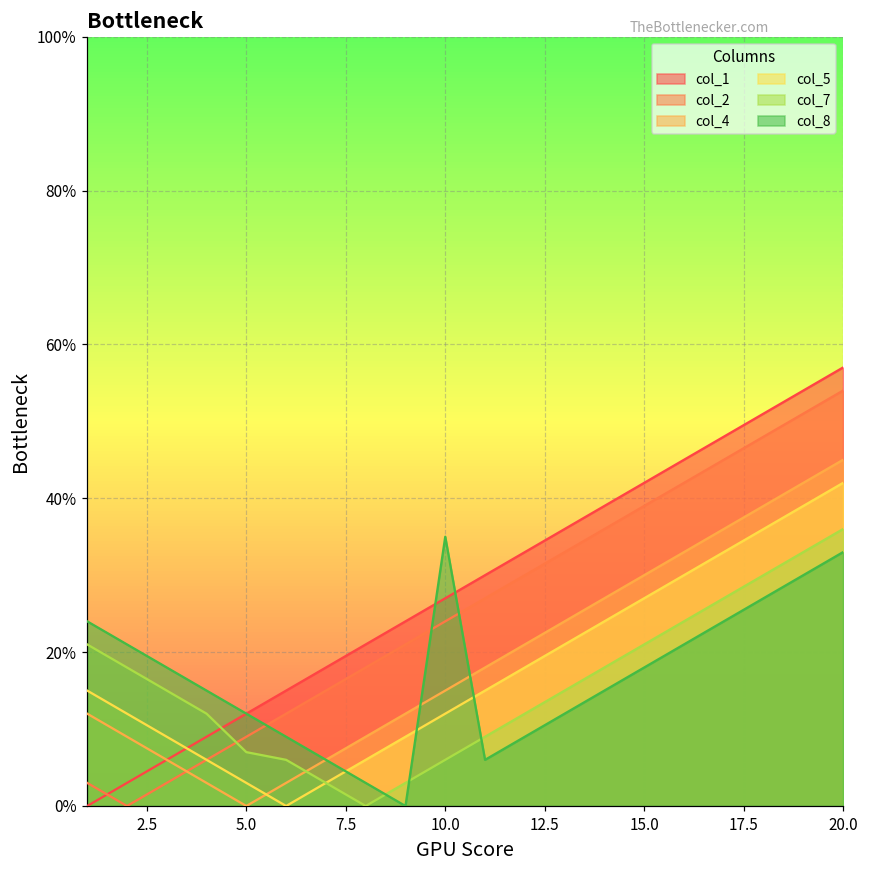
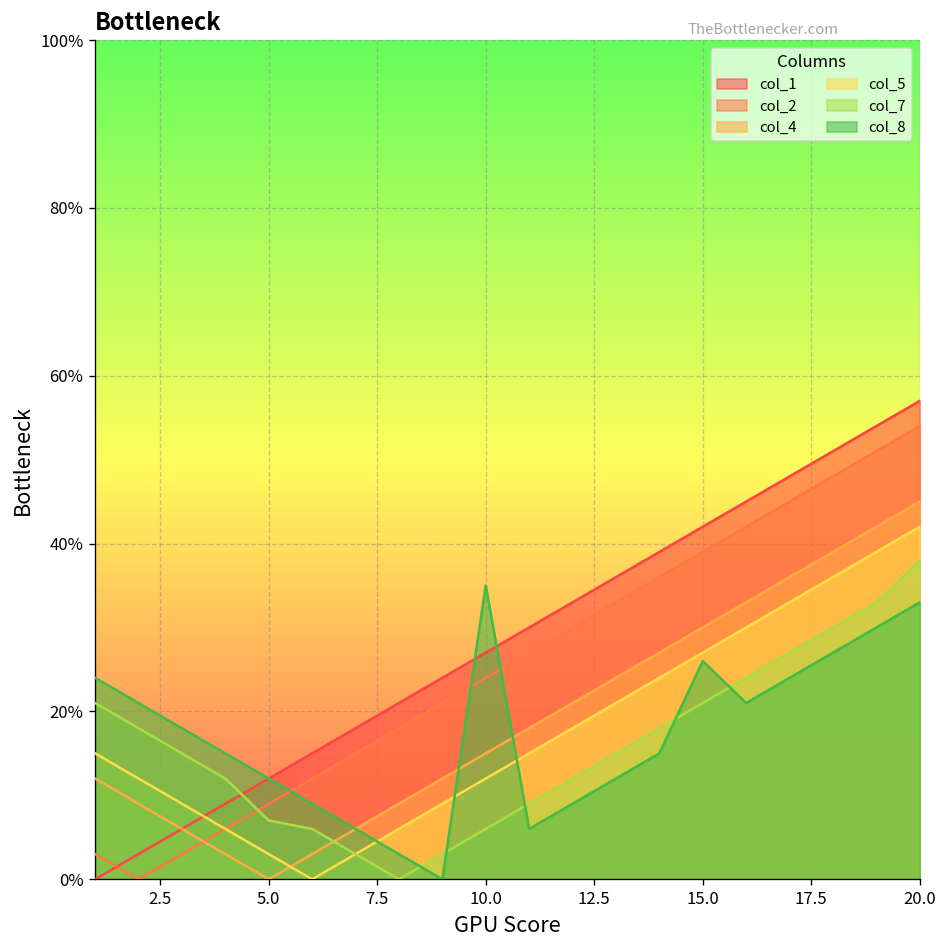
  {
    "col_7": {
      "5.0": "7%",
      "10.0": "6%",
      "15.0": "21%",
-     "20.0": "36%"
+     "20.0": "38%"
    },
    "col_8": {
      "10.0": "35%",
-     "15.0": "18%",
+     "15.0": "26%",
      "20.0": "33%"
    }
  }
